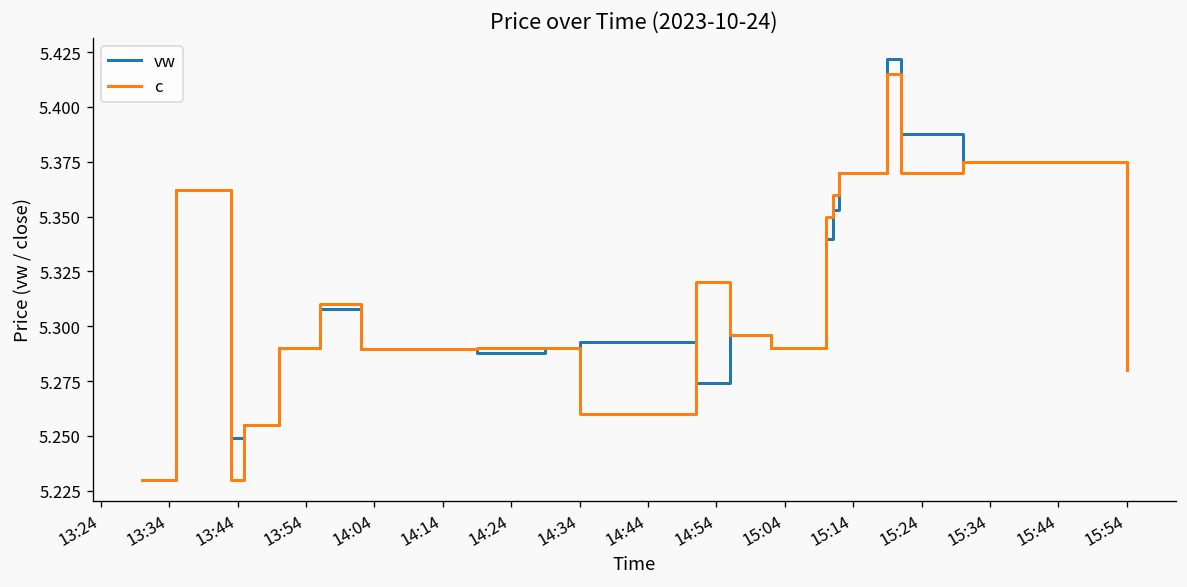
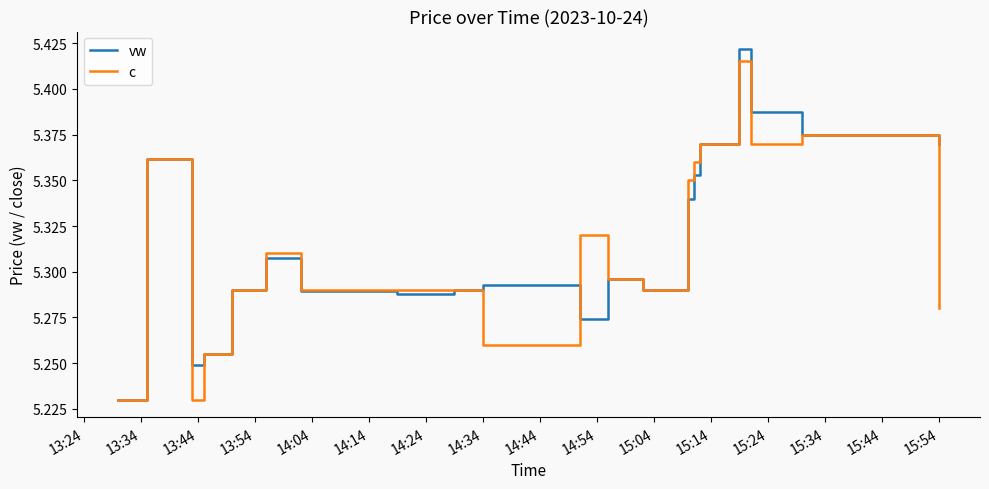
  {
    "vw": {
      "14:34": 5.293,
-     "15:54": 5.34
+     "15:54": 5.37
    },
    "c": {
      "14:34": 5.26,
      "15:54": 5.28
    }
  }
